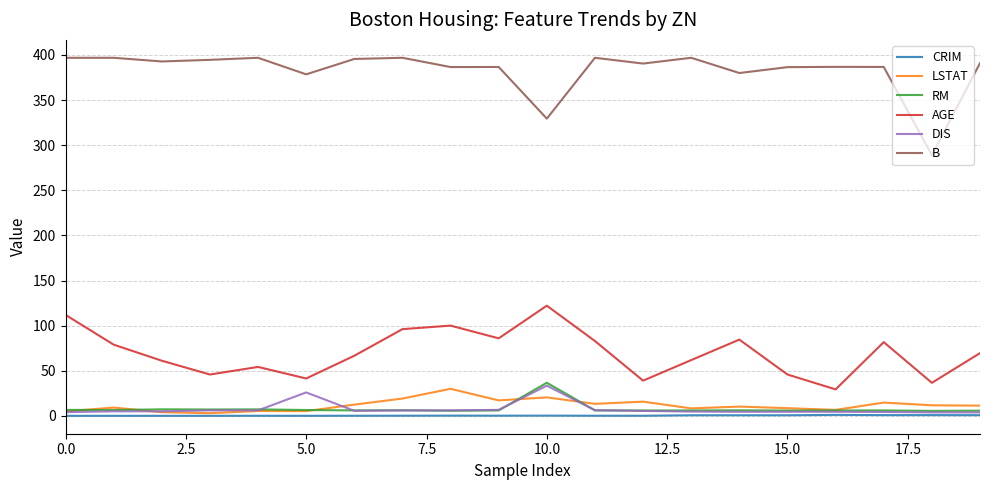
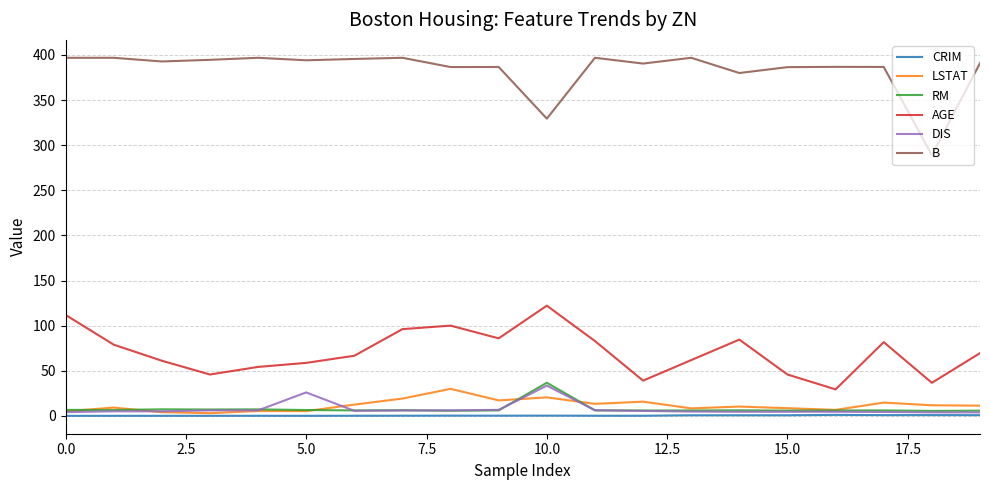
  {
    "CRIM": {
      "0.0": 0,
      "5.0": 0,
      "10.0": 0,
      "15.0": 0
    },
    "LSTAT": {
      "10.0": 20
    },
    "RM": {
      "10.0": 40
    },
    "AGE": {
      "0.0": 110,
-     "5.0": 40,
+     "5.0": 60,
      "10.0": 120,
      "15.0": 50
    },
    "DIS": {
      "5.0": 30,
      "10.0": 30
    },
    "B": {
      "0.0": 400,
-     "5.0": 380,
+     "5.0": 390,
      "10.0": 330,
      "15.0": 390
    }
  }
